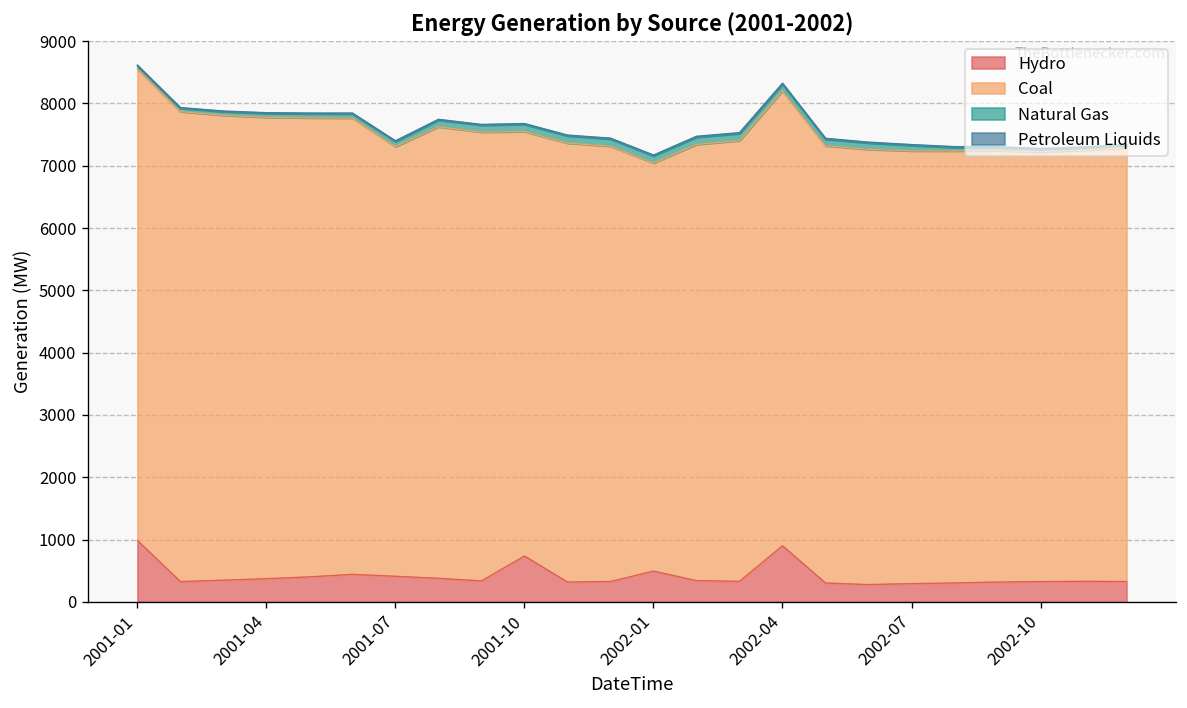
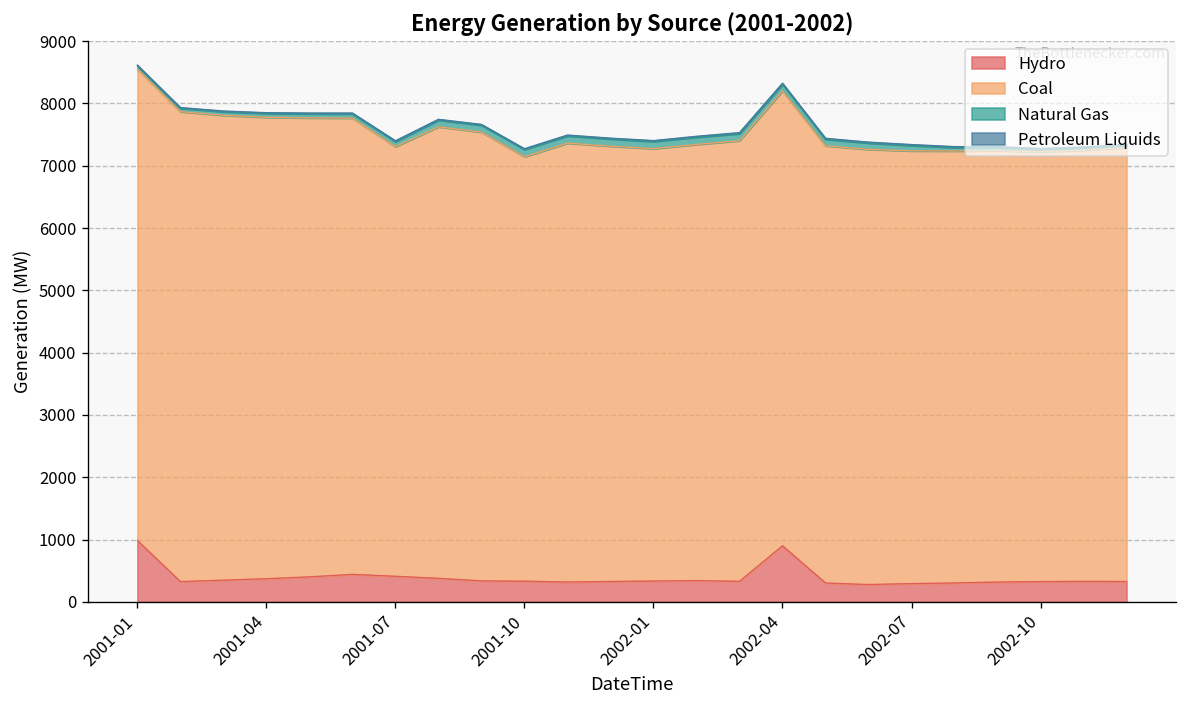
  {
    "Hydro": {
      "2001-01": 1000,
      "2001-04": 400,
      "2001-07": 400,
-     "2001-10": 700,
-     "2002-01": 500,
+     "2001-10": 300,
+     "2002-01": 300,
      "2002-04": 900,
      "2002-07": 300,
      "2002-10": 300
    },
    "Coal": {
      "2001-01": 7600,
      "2001-04": 7400,
      "2001-07": 6900,
      "2001-10": 6800,
-     "2002-01": 6500,
+     "2002-01": 6900,
      "2002-04": 7300,
      "2002-07": 6900
    }
  }
